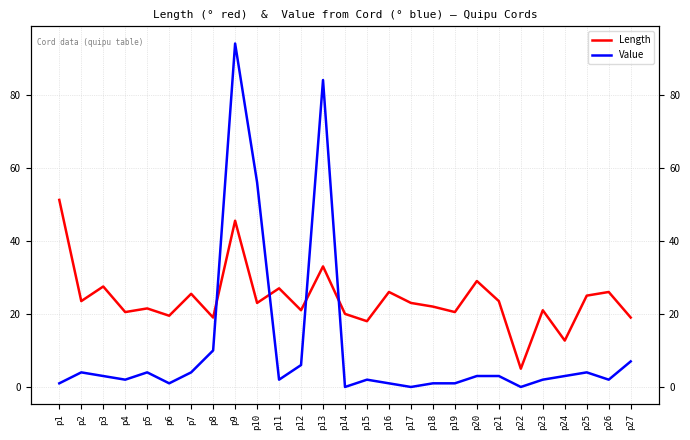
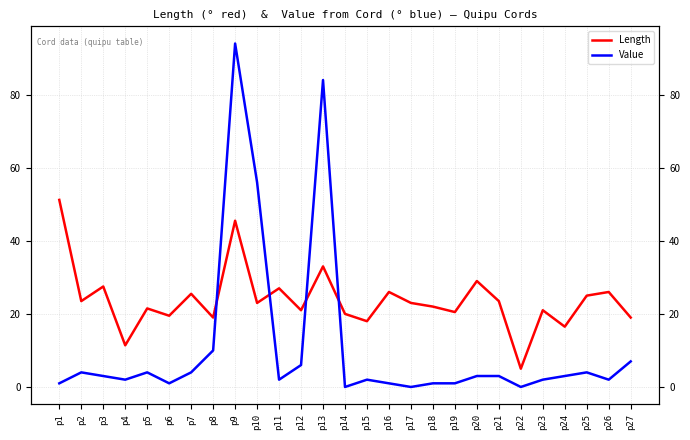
  {
    "Length": {
      "p1": 51,
      "p2": 24,
      "p3": 28,
-     "p4": 21,
+     "p4": 11,
      "p5": 22,
      "p6": 20,
      "p7": 26,
      "p8": 19,
      "p9": 46,
      "p10": 23,
      "p11": 27,
      "p12": 21,
      "p13": 33,
      "p14": 20,
      "p15": 18,
      "p16": 26,
      "p17": 23,
      "p18": 22,
      "p19": 21,
      "p20": 29,
      "p21": 24,
      "p22": 5,
      "p23": 21,
-     "p24": 13,
+     "p24": 17,
      "p25": 25,
      "p26": 26,
      "p27": 19
    },
    "Value": {
      "p1": 1,
      "p2": 4,
      "p3": 3,
      "p4": 2,
      "p5": 4,
      "p6": 1,
      "p7": 4,
      "p8": 10,
      "p9": 94,
      "p10": 56,
      "p11": 2,
      "p12": 6,
      "p13": 84,
      "p14": 0,
      "p15": 2,
      "p16": 1,
      "p17": 0,
      "p18": 1,
      "p19": 1,
      "p20": 3,
      "p21": 3,
      "p22": 0,
      "p23": 2,
      "p24": 3,
      "p25": 4,
      "p26": 2,
      "p27": 7
    }
  }
